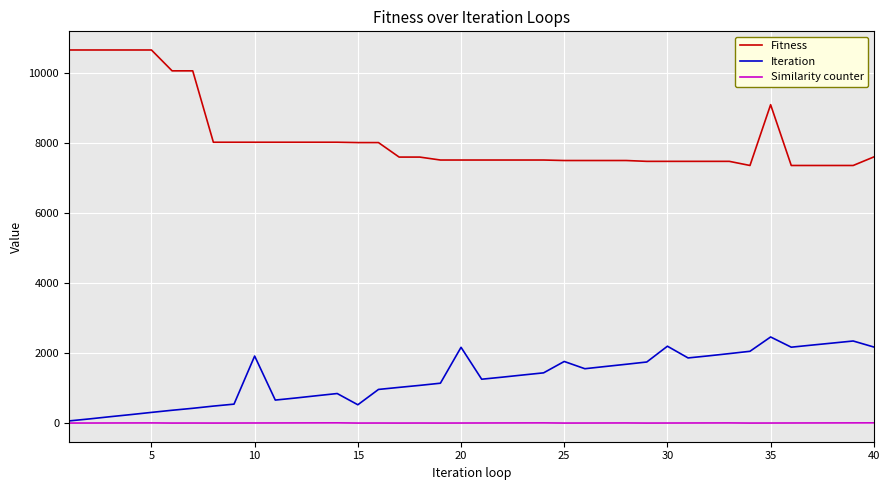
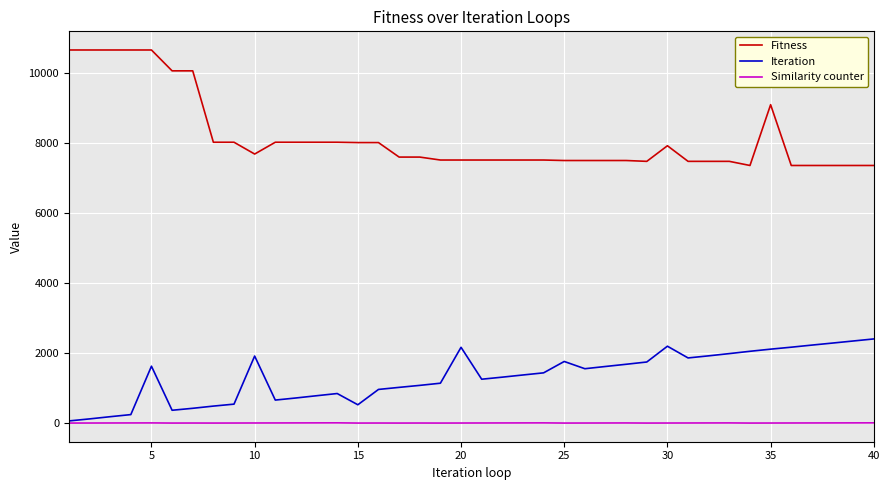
  {
    "Fitness": {
      "5": 10700,
-     "10": 8000,
+     "10": 7700,
      "15": 8000,
      "20": 7500,
      "25": 7500,
-     "30": 7500,
+     "30": 7900,
      "35": 9100,
-     "40": 7600
+     "40": 7400
    },
    "Iteration": {
-     "5": 300,
+     "5": 1600,
      "10": 1900,
      "15": 500,
      "20": 2200,
      "25": 1800,
      "30": 2200,
-     "35": 2500,
-     "40": 2200
+     "35": 2100,
+     "40": 2400
    },
    "Similarity counter": {
      "5": 0,
      "10": 0,
      "15": 0,
      "20": 0,
      "25": 0,
      "30": 0,
      "35": 0,
      "40": 0
    }
  }
